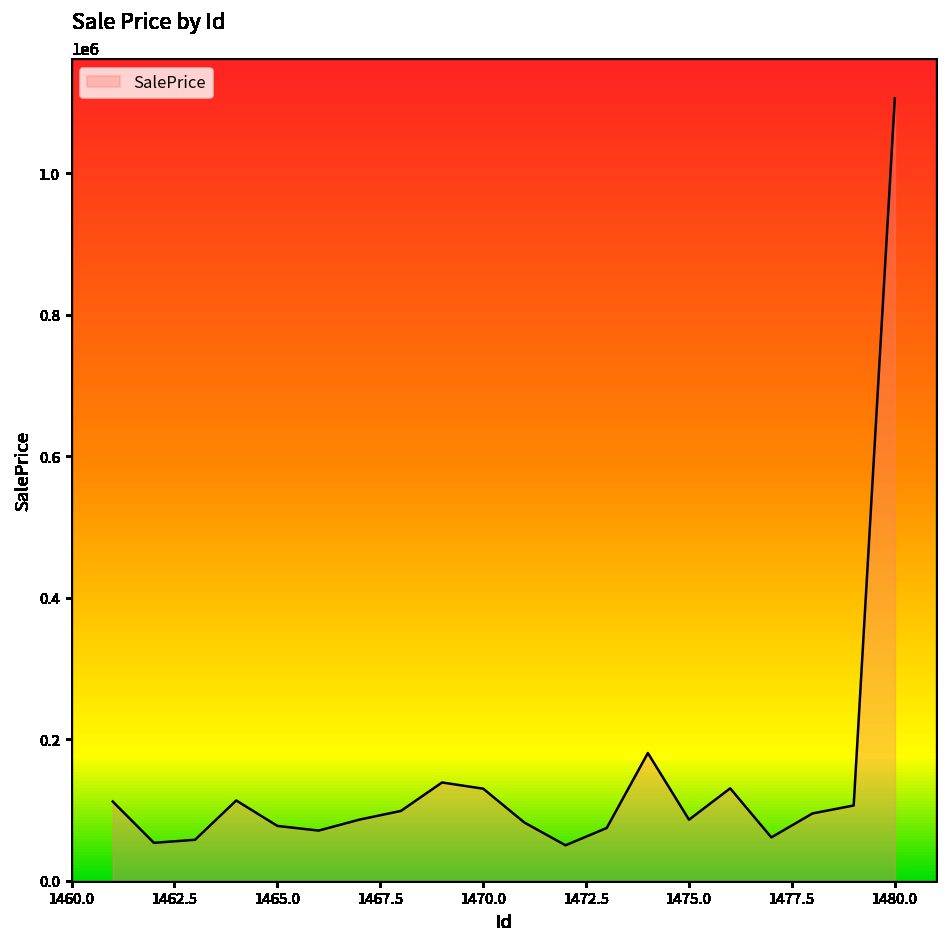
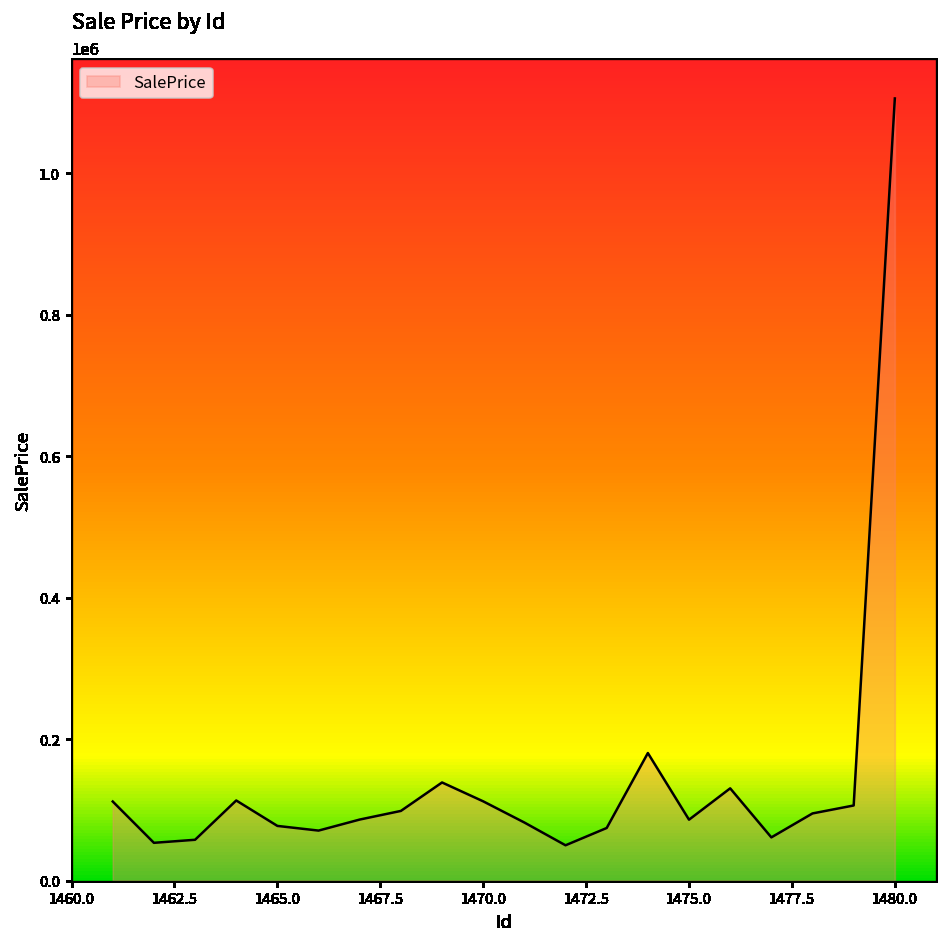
  {
    "1465.0": 80000,
-   "1470.0": 130000,
+   "1470.0": 110000,
    "1475.0": 90000,
    "1480.0": 1110000
  }
